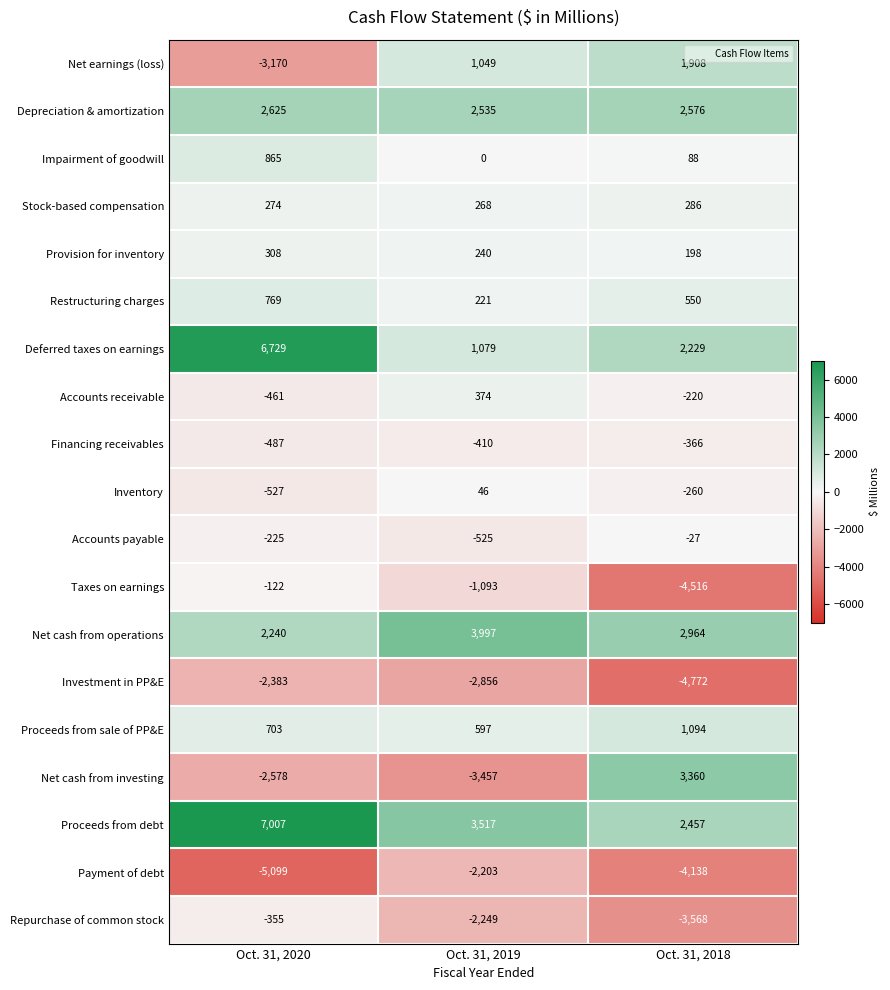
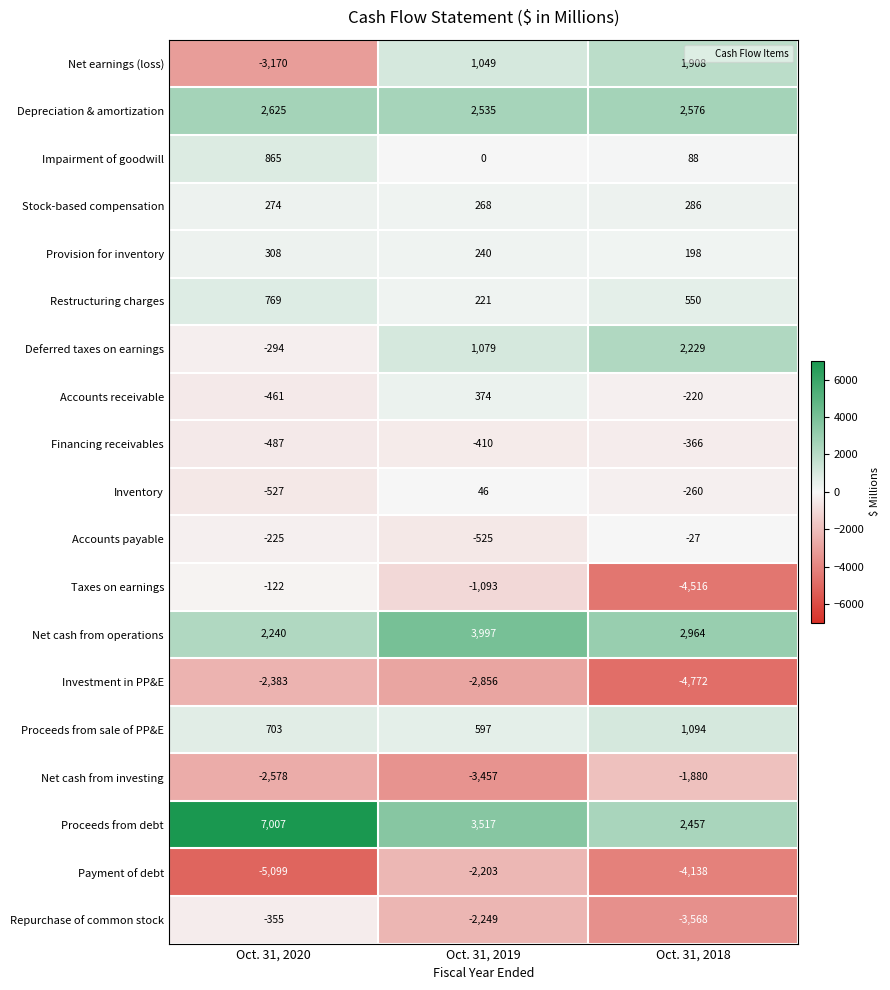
  {
    "Net earnings (loss)": {
      "Oct. 31, 2020": "-3,170",
      "Oct. 31, 2019": "1,049"
    },
    "Depreciation & amortization": {
      "Oct. 31, 2020": "2,625",
      "Oct. 31, 2019": "2,535",
      "Oct. 31, 2018": "2,576"
    },
    "Impairment of goodwill": {
      "Oct. 31, 2020": "865",
      "Oct. 31, 2019": "0",
      "Oct. 31, 2018": "88"
    },
    "Stock-based compensation": {
      "Oct. 31, 2020": "274",
      "Oct. 31, 2019": "268",
      "Oct. 31, 2018": "286"
    },
    "Provision for inventory": {
      "Oct. 31, 2020": "308",
      "Oct. 31, 2019": "240",
      "Oct. 31, 2018": "198"
    },
    "Restructuring charges": {
      "Oct. 31, 2020": "769",
      "Oct. 31, 2019": "221",
      "Oct. 31, 2018": "550"
    },
    "Deferred taxes on earnings": {
-     "Oct. 31, 2020": "6,729",
+     "Oct. 31, 2020": "-294",
      "Oct. 31, 2019": "1,079",
      "Oct. 31, 2018": "2,229"
    },
    "Accounts receivable": {
      "Oct. 31, 2020": "-461",
      "Oct. 31, 2019": "374",
      "Oct. 31, 2018": "-220"
    },
    "Financing receivables": {
      "Oct. 31, 2020": "-487",
      "Oct. 31, 2019": "-410",
      "Oct. 31, 2018": "-366"
    },
    "Inventory": {
      "Oct. 31, 2020": "-527",
      "Oct. 31, 2019": "46",
      "Oct. 31, 2018": "-260"
    },
    "Accounts payable": {
      "Oct. 31, 2020": "-225",
      "Oct. 31, 2019": "-525",
      "Oct. 31, 2018": "-27"
    },
    "Taxes on earnings": {
      "Oct. 31, 2020": "-122",
      "Oct. 31, 2019": "-1,093",
      "Oct. 31, 2018": "-4,516"
    },
    "Net cash from operations": {
      "Oct. 31, 2020": "2,240",
      "Oct. 31, 2019": "3,997",
      "Oct. 31, 2018": "2,964"
    },
    "Investment in PP&E": {
      "Oct. 31, 2020": "-2,383",
      "Oct. 31, 2019": "-2,856",
      "Oct. 31, 2018": "-4,772"
    },
    "Proceeds from sale of PP&E": {
      "Oct. 31, 2020": "703",
      "Oct. 31, 2019": "597",
      "Oct. 31, 2018": "1,094"
    },
    "Net cash from investing": {
      "Oct. 31, 2020": "-2,578",
      "Oct. 31, 2019": "-3,457",
-     "Oct. 31, 2018": "3,360"
+     "Oct. 31, 2018": "-1,880"
    },
    "Proceeds from debt": {
      "Oct. 31, 2020": "7,007",
      "Oct. 31, 2019": "3,517",
      "Oct. 31, 2018": "2,457"
    },
    "Payment of debt": {
      "Oct. 31, 2020": "-5,099",
      "Oct. 31, 2019": "-2,203",
      "Oct. 31, 2018": "-4,138"
    },
    "Repurchase of common stock": {
      "Oct. 31, 2020": "-355",
      "Oct. 31, 2019": "-2,249",
      "Oct. 31, 2018": "-3,568"
    }
  }
